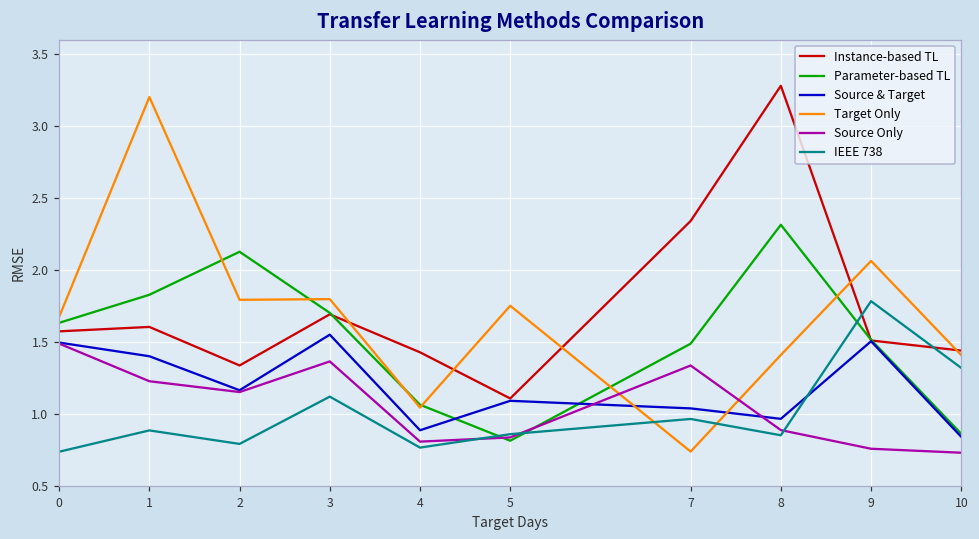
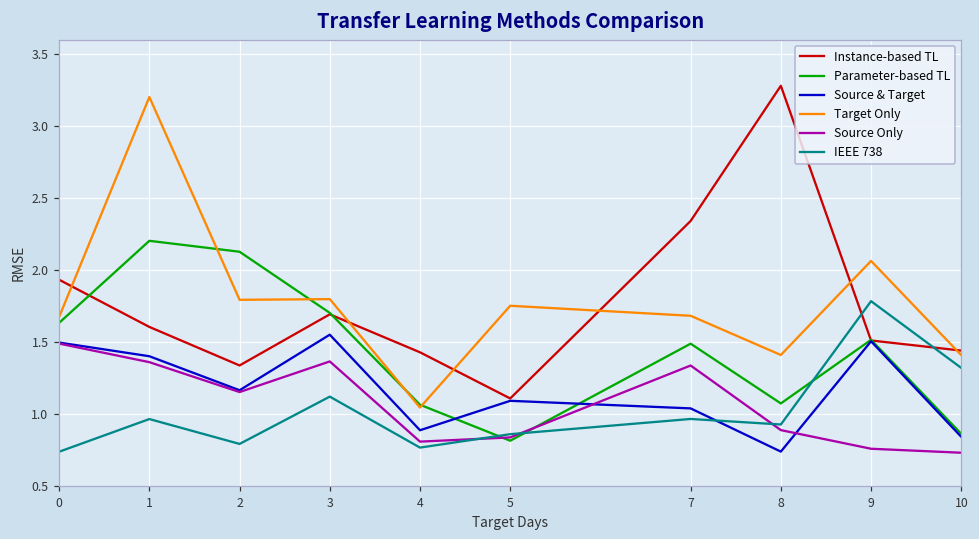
  {
    "Instance-based TL": {
-     "0": 1.57,
+     "0": 1.93,
      "1": 1.60,
      "2": 1.34,
      "4": 1.43,
      "7": 2.34,
      "8": 3.28,
      "10": 1.44
    },
    "Parameter-based TL": {
      "0": 1.63,
-     "1": 1.83,
+     "1": 2.20,
      "2": 2.13,
      "4": 1.06,
      "5": 0.81,
      "7": 1.49,
-     "8": 2.31,
+     "8": 1.07,
      "10": 0.86
    },
    "Source & Target": {
      "1": 1.40,
      "3": 1.55,
      "4": 0.89,
      "7": 1.04,
-     "8": 0.97,
+     "8": 0.74,
      "10": 0.84
    },
    "Target Only": {
      "0": 1.67,
      "1": 3.20,
      "2": 1.79,
      "3": 1.80,
      "4": 1.04,
      "5": 1.75,
-     "7": 0.74,
+     "7": 1.68,
      "8": 1.41,
      "9": 2.06,
      "10": 1.41
    },
    "Source Only": {
-     "1": 1.23,
+     "1": 1.36,
      "3": 1.36,
      "4": 0.81,
      "5": 0.84,
      "7": 1.34,
      "8": 0.89,
      "9": 0.76,
      "10": 0.73
    },
    "IEEE 738": {
      "0": 0.74,
-     "1": 0.89,
+     "1": 0.96,
      "2": 0.79,
      "3": 1.12,
      "4": 0.77,
      "5": 0.86,
      "7": 0.97,
-     "8": 0.85,
+     "8": 0.93,
      "9": 1.78,
      "10": 1.32
    }
  }
